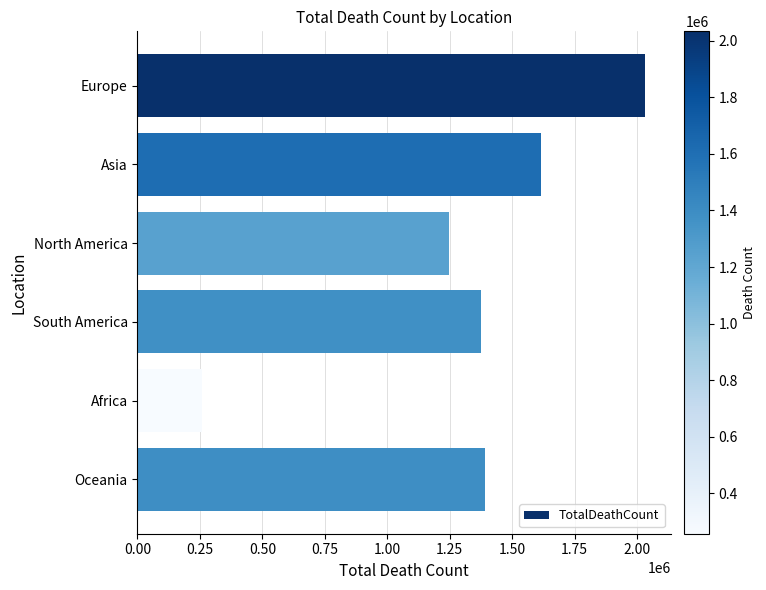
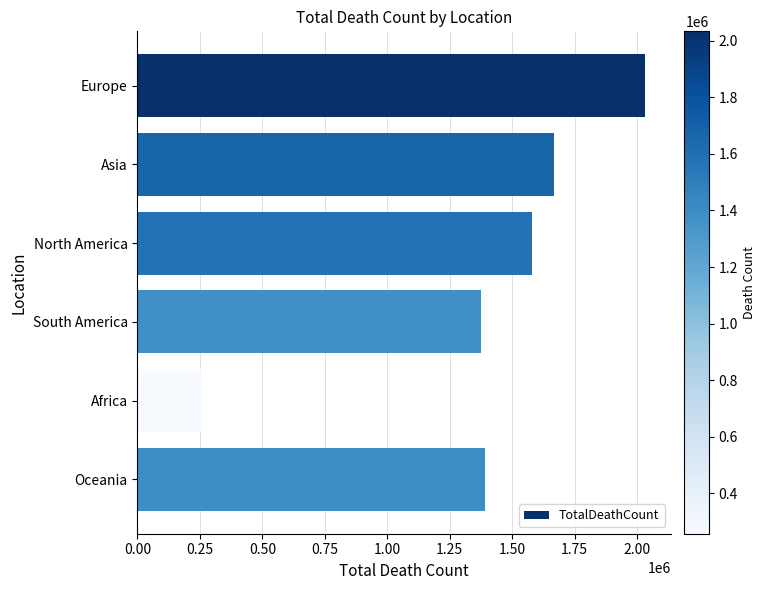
  {
    "Europe": 2030000,
-   "Asia": 1610000,
-   "North America": 1250000,
+   "Asia": 1670000,
+   "North America": 1580000,
    "South America": 1380000,
    "Africa": 260000,
    "Oceania": 1390000
  }
